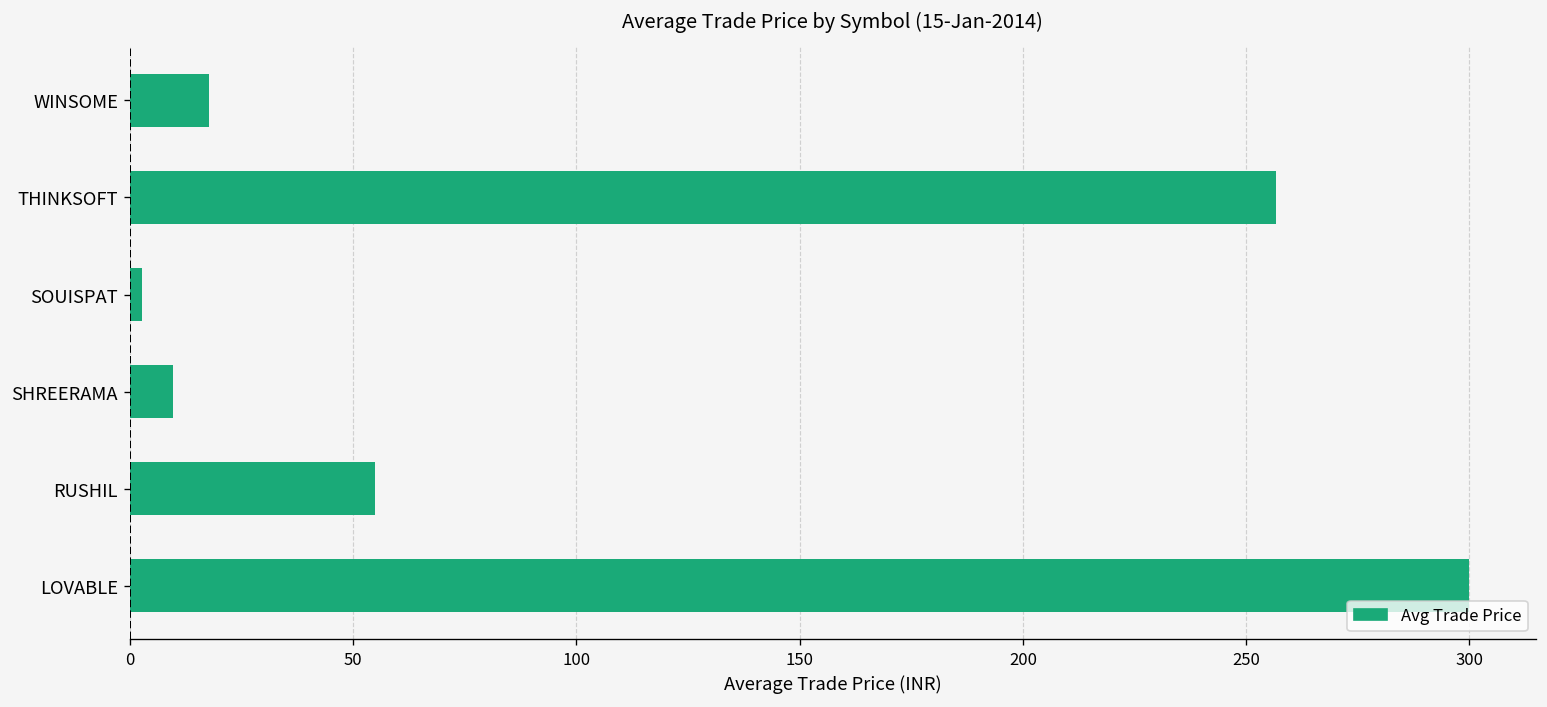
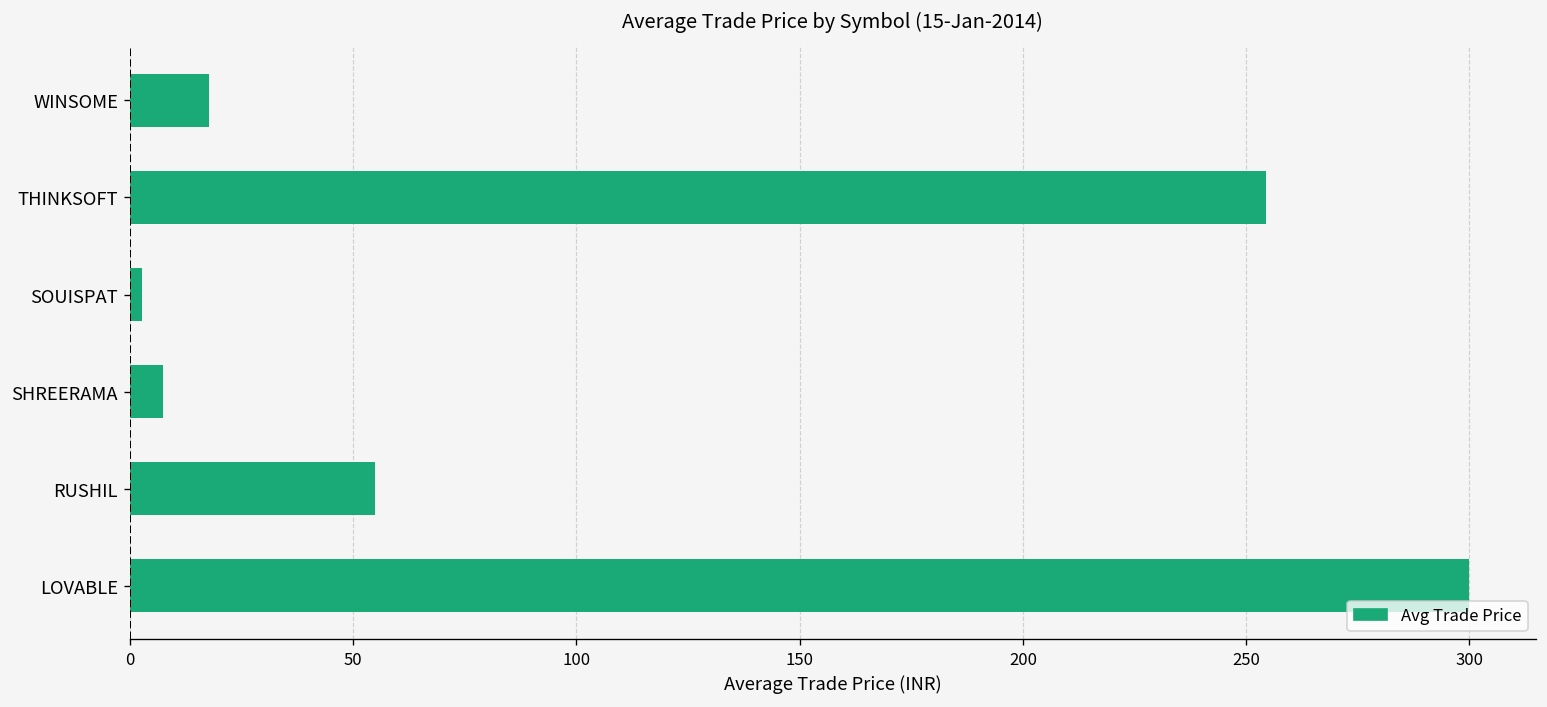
  {
    "WINSOME": 18,
-   "THINKSOFT": 257,
+   "THINKSOFT": 254,
    "SOUISPAT": 3,
-   "SHREERAMA": 10,
+   "SHREERAMA": 7,
    "RUSHIL": 55,
    "LOVABLE": 300
  }
